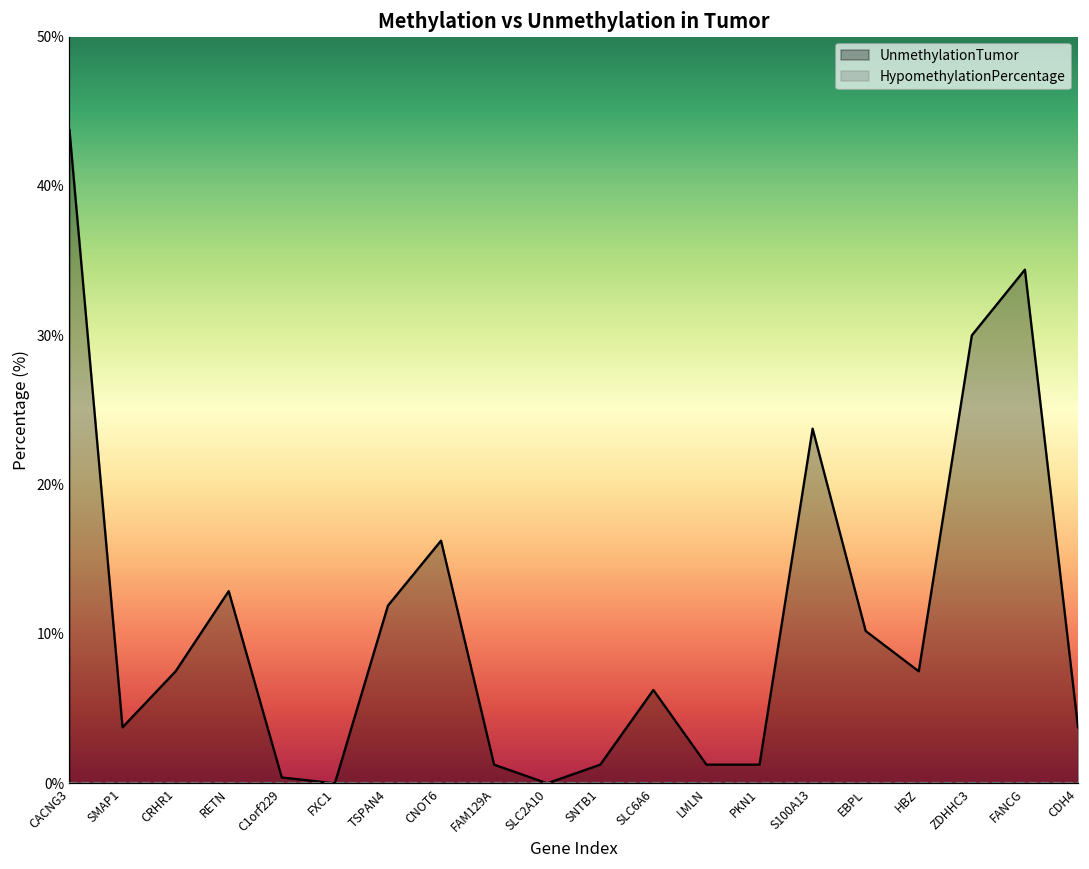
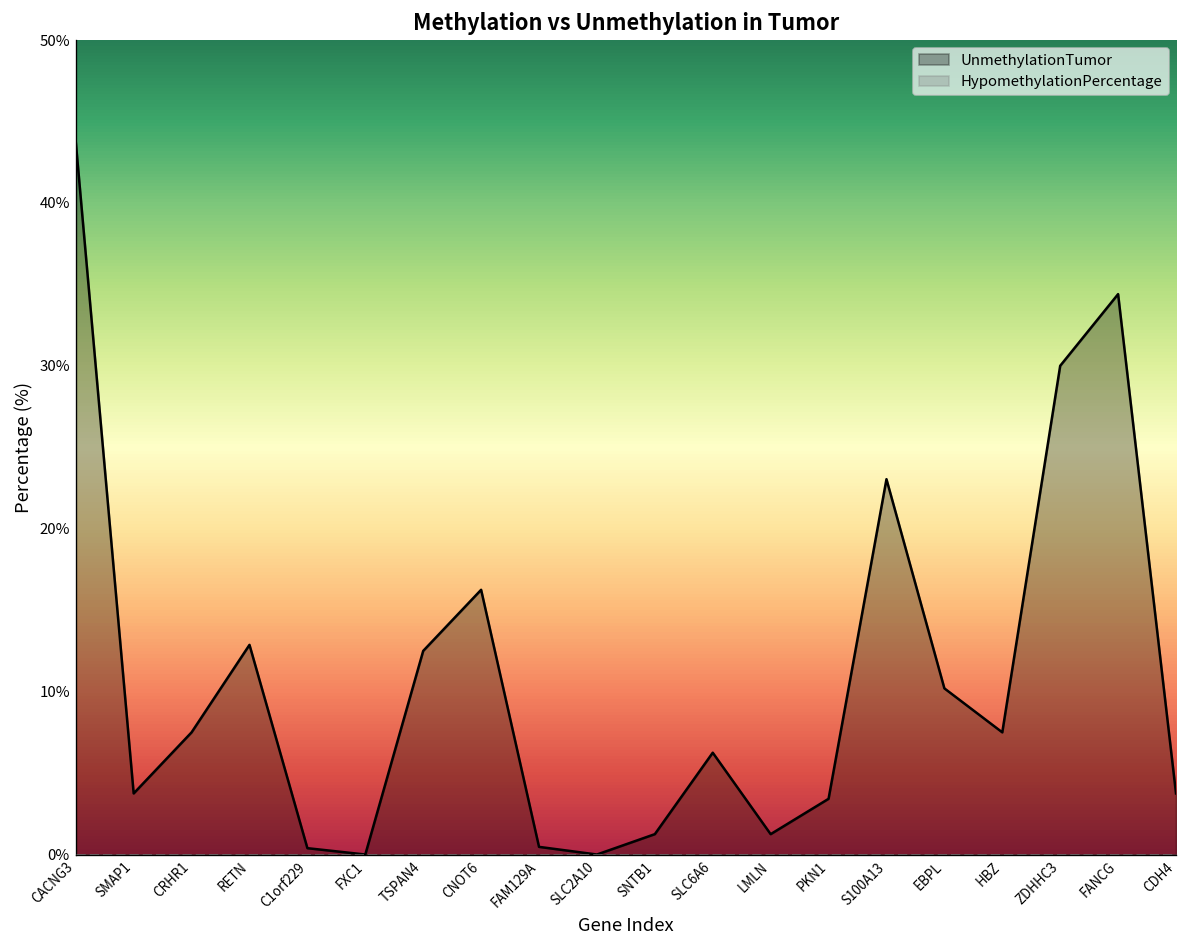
  {
    "UnmethylationTumor": {
      "CACNG3": "43.8%",
      "SMAP1": "3.8%",
      "CRHR1": "7.5%",
      "RETN": "12.9%",
      "C1orf229": "0.4%",
-     "TSPAN4": "11.9%",
+     "TSPAN4": "12.5%",
      "CNOT6": "16.3%",
-     "FAM129A": "1.3%",
+     "FAM129A": "0.5%",
      "SNTB1": "1.3%",
      "SLC6A6": "6.3%",
      "LMLN": "1.3%",
-     "PKN1": "1.3%",
-     "S100A13": "23.8%",
+     "PKN1": "3.4%",
+     "S100A13": "23.0%",
      "EBPL": "10.2%",
      "HBZ": "7.5%",
      "ZDHHC3": "30.0%",
      "FANCG": "34.4%",
      "CDH4": "3.8%"
    },
    "HypomethylationPercentage": {
      "CACNG3": "0.0%",
      "SMAP1": "0.0%",
      "CRHR1": "0.0%",
      "RETN": "0.0%",
      "C1orf229": "0.0%",
      "TSPAN4": "0.0%",
      "CNOT6": "0.0%",
      "FAM129A": "0.0%",
      "SNTB1": "0.0%",
      "SLC6A6": "0.0%",
      "LMLN": "0.0%",
      "PKN1": "0.0%",
      "S100A13": "0.0%",
      "EBPL": "0.0%",
      "HBZ": "0.0%",
      "ZDHHC3": "0.0%",
      "FANCG": "0.0%",
      "CDH4": "0.0%"
    }
  }
